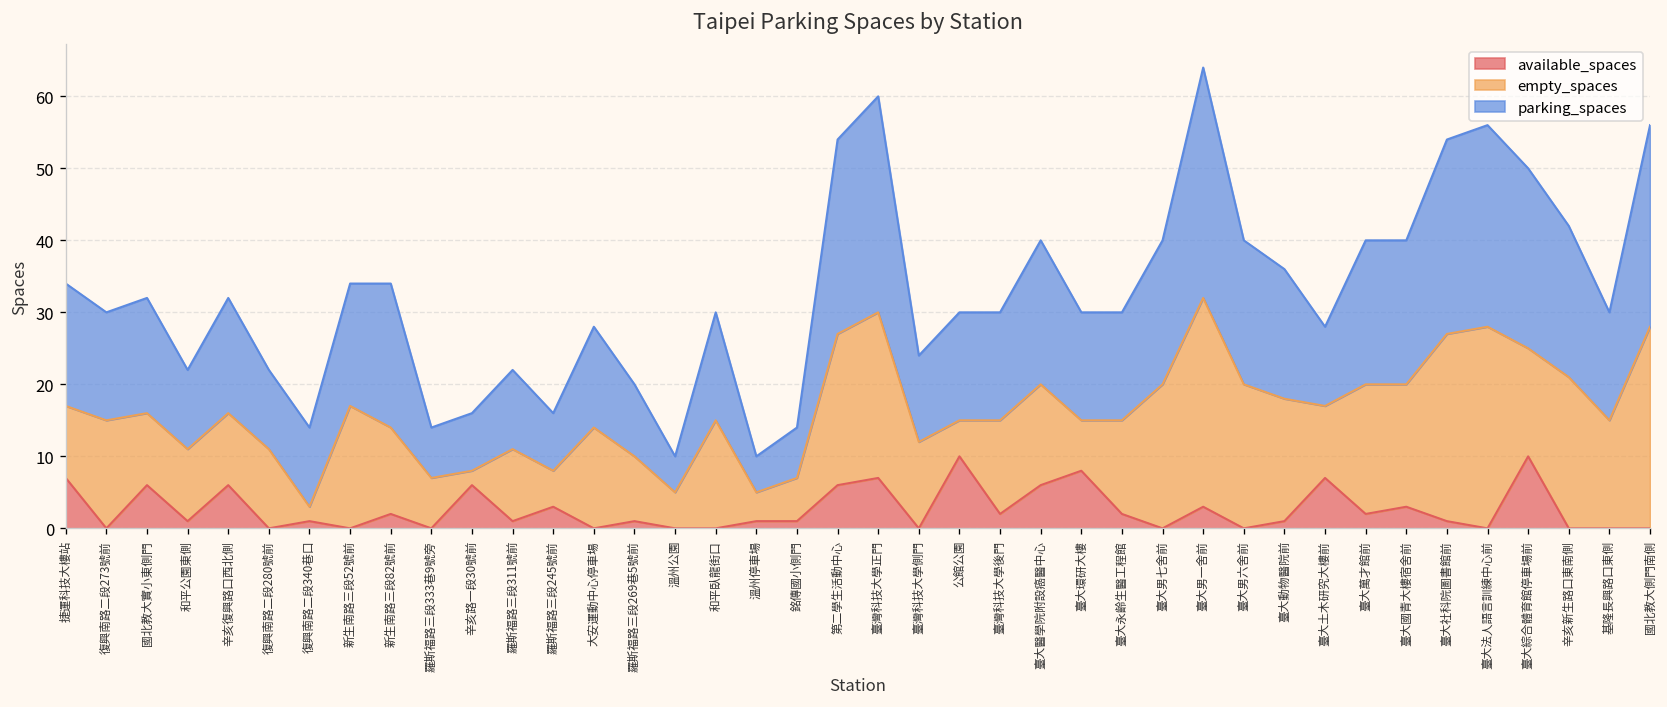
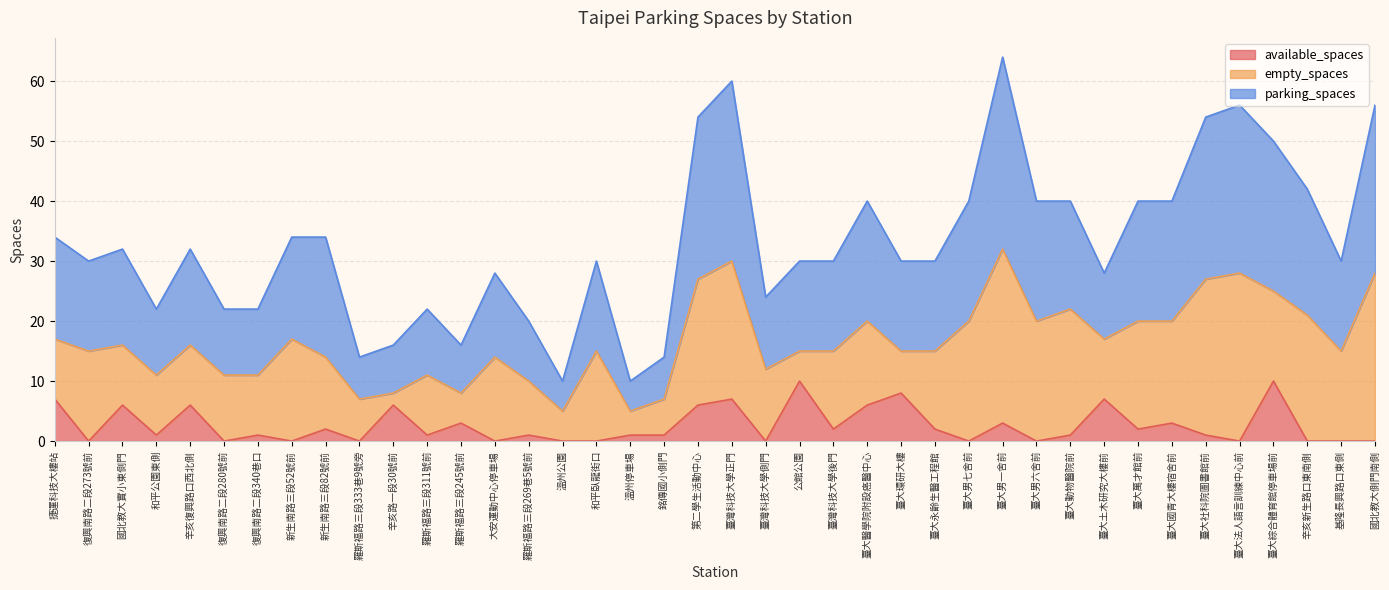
  {
    "available_spaces": {
      "捷運科技大樓站": 7,
      "復興南路二段273號前": 0,
      "國北教大實小東側門": 6,
      "和平公園東側": 1,
      "辛亥復興路口西北側": 6,
      "復興南路二段280號前": 0,
      "復興南路二段340巷口": 1,
      "新生南路三段52號前": 0,
      "新生南路三段82號前": 2,
      "羅斯福路三段333巷9號旁": 0,
      "辛亥路一段30號前": 6,
      "羅斯福路三段311號前": 1,
      "羅斯福路三段245號前": 3,
      "大安運動中心停車場": 0,
      "羅斯福路三段269巷5號前": 1,
      "溫州公園": 0,
      "和平臥龍街口": 0,
      "溫州停車場": 1,
      "銘傳國小側門": 1,
      "第二學生活動中心": 6,
      "臺灣科技大學正門": 7,
      "臺灣科技大學側門": 0,
      "公館公園": 10,
      "臺灣科技大學後門": 2,
      "臺大醫學院附設癌醫中心": 6,
      "臺大環研大樓": 8,
      "臺大永齡生醫工程館": 2,
      "臺大男七舍前": 0,
      "臺大男一舍前": 3,
      "臺大男六舍前": 0,
      "臺大動物醫院前": 1,
      "臺大土木研究大樓前": 7,
      "臺大萬才館前": 2,
      "臺大國青大樓宿舍前": 3,
      "臺大社科院圖書館前": 1,
      "臺大法人語言訓練中心前": 0,
      "臺大綜合體育館停車場前": 10,
      "辛亥新生路口東南側": 0,
      "基隆長興路口東側": 0,
      "國北教大側門南側": 0
    },
    "empty_spaces": {
      "捷運科技大樓站": 10,
      "復興南路二段273號前": 15,
      "國北教大實小東側門": 10,
      "和平公園東側": 10,
      "辛亥復興路口西北側": 10,
      "復興南路二段280號前": 11,
-     "復興南路二段340巷口": 2,
+     "復興南路二段340巷口": 10,
      "新生南路三段52號前": 17,
      "新生南路三段82號前": 12,
      "羅斯福路三段333巷9號旁": 7,
      "辛亥路一段30號前": 2,
      "羅斯福路三段311號前": 10,
      "羅斯福路三段245號前": 5,
      "大安運動中心停車場": 14,
      "羅斯福路三段269巷5號前": 9,
      "溫州公園": 5,
      "和平臥龍街口": 15,
      "溫州停車場": 4,
      "銘傳國小側門": 6,
      "第二學生活動中心": 21,
      "臺灣科技大學正門": 23,
      "臺灣科技大學側門": 12,
      "公館公園": 5,
      "臺灣科技大學後門": 13,
      "臺大醫學院附設癌醫中心": 14,
      "臺大環研大樓": 7,
      "臺大永齡生醫工程館": 13,
      "臺大男七舍前": 20,
      "臺大男一舍前": 29,
      "臺大男六舍前": 20,
-     "臺大動物醫院前": 17,
+     "臺大動物醫院前": 21,
      "臺大土木研究大樓前": 10,
      "臺大萬才館前": 18,
      "臺大國青大樓宿舍前": 17,
      "臺大社科院圖書館前": 26,
      "臺大法人語言訓練中心前": 28,
      "臺大綜合體育館停車場前": 15,
      "辛亥新生路口東南側": 21,
      "基隆長興路口東側": 15,
      "國北教大側門南側": 28
    },
    "parking_spaces": {
      "捷運科技大樓站": 17,
      "復興南路二段273號前": 15,
      "國北教大實小東側門": 16,
      "和平公園東側": 11,
      "辛亥復興路口西北側": 16,
      "復興南路二段280號前": 11,
      "復興南路二段340巷口": 11,
      "新生南路三段52號前": 17,
      "新生南路三段82號前": 20,
      "羅斯福路三段333巷9號旁": 7,
      "辛亥路一段30號前": 8,
      "羅斯福路三段311號前": 11,
      "羅斯福路三段245號前": 8,
      "大安運動中心停車場": 14,
      "羅斯福路三段269巷5號前": 10,
      "溫州公園": 5,
      "和平臥龍街口": 15,
      "溫州停車場": 5,
      "銘傳國小側門": 7,
      "第二學生活動中心": 27,
      "臺灣科技大學正門": 30,
      "臺灣科技大學側門": 12,
      "公館公園": 15,
      "臺灣科技大學後門": 15,
      "臺大醫學院附設癌醫中心": 20,
      "臺大環研大樓": 15,
      "臺大永齡生醫工程館": 15,
      "臺大男七舍前": 20,
      "臺大男一舍前": 32,
      "臺大男六舍前": 20,
      "臺大動物醫院前": 18,
      "臺大土木研究大樓前": 11,
      "臺大萬才館前": 20,
      "臺大國青大樓宿舍前": 20,
      "臺大社科院圖書館前": 27,
      "臺大綜合體育館停車場前": 25,
      "辛亥新生路口東南側": 21,
      "基隆長興路口東側": 15,
      "國北教大側門南側": 28
    }
  }
